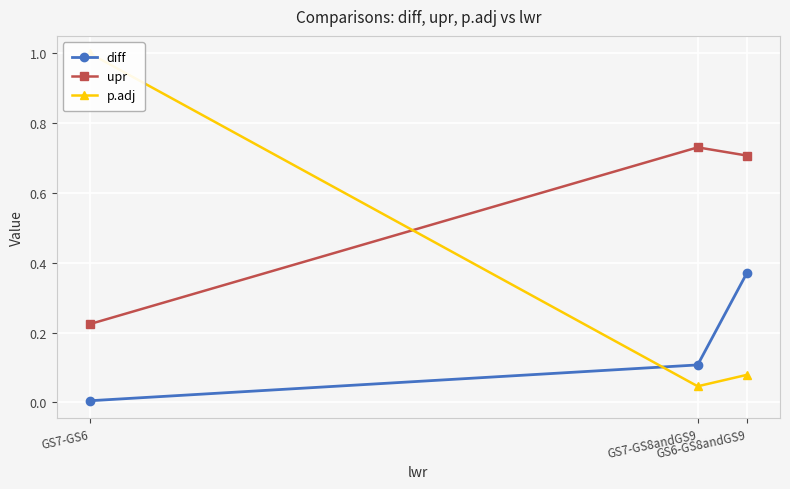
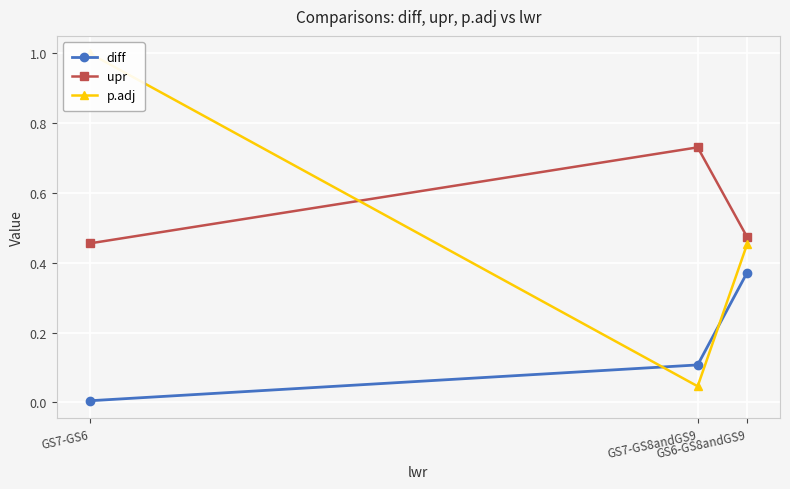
  {
    "diff": {
      "GS7-GS6": 0.00,
      "GS7-GS8andGS9": 0.11,
      "GS6-GS8andGS9": 0.37
    },
    "upr": {
-     "GS7-GS6": 0.22,
+     "GS7-GS6": 0.45,
      "GS7-GS8andGS9": 0.73,
-     "GS6-GS8andGS9": 0.71
+     "GS6-GS8andGS9": 0.47
    },
    "p.adj": {
      "GS7-GS8andGS9": 0.05,
-     "GS6-GS8andGS9": 0.08
+     "GS6-GS8andGS9": 0.45
    }
  }
